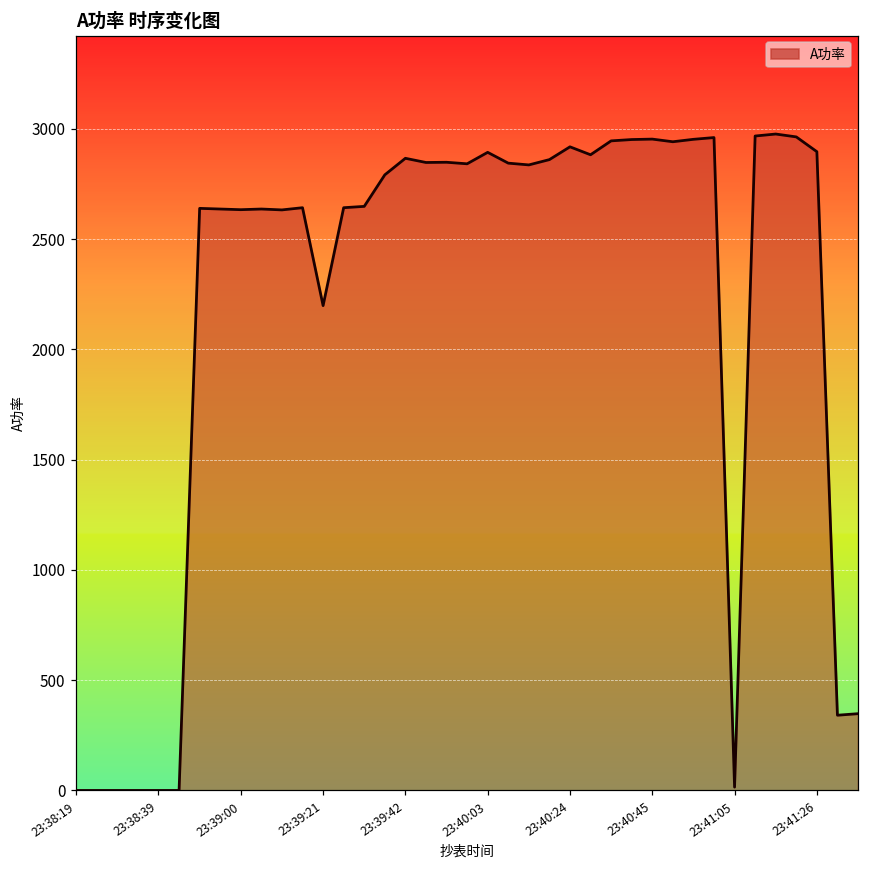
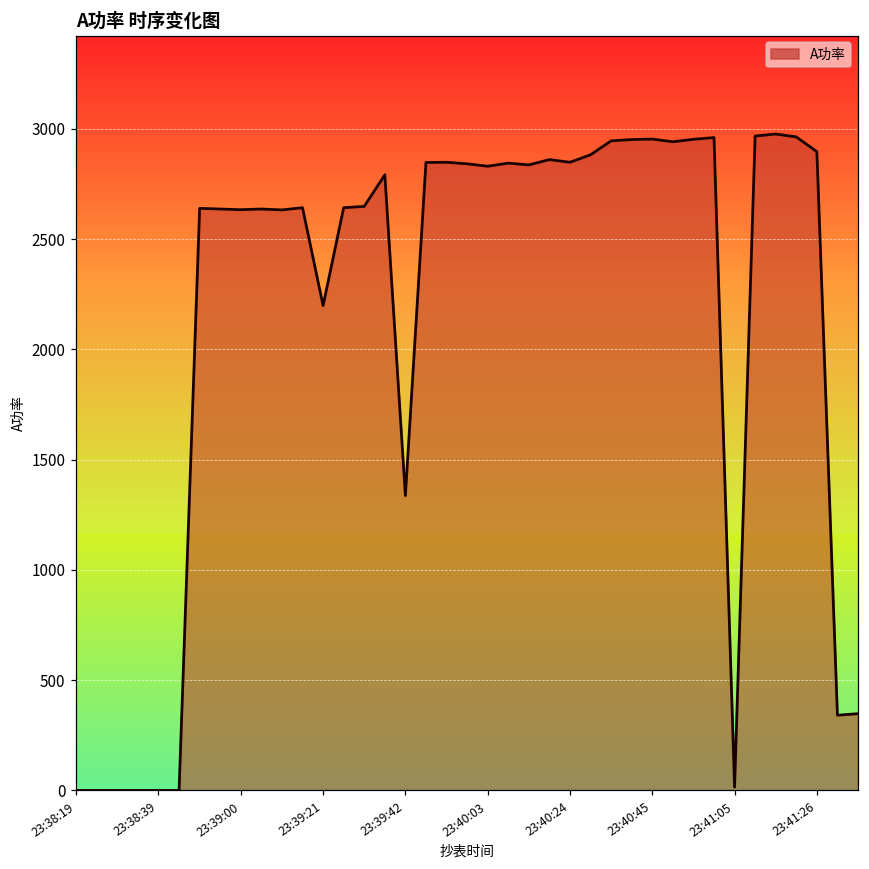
  {
    "23:38:19": 0,
    "23:38:39": 0,
    "23:39:00": 2630,
    "23:39:21": 2200,
-   "23:39:42": 2870,
-   "23:40:03": 2890,
-   "23:40:24": 2920,
+   "23:39:42": 1340,
+   "23:40:03": 2830,
+   "23:40:24": 2850,
    "23:40:45": 2950,
    "23:41:05": 20,
    "23:41:26": 2900
  }
